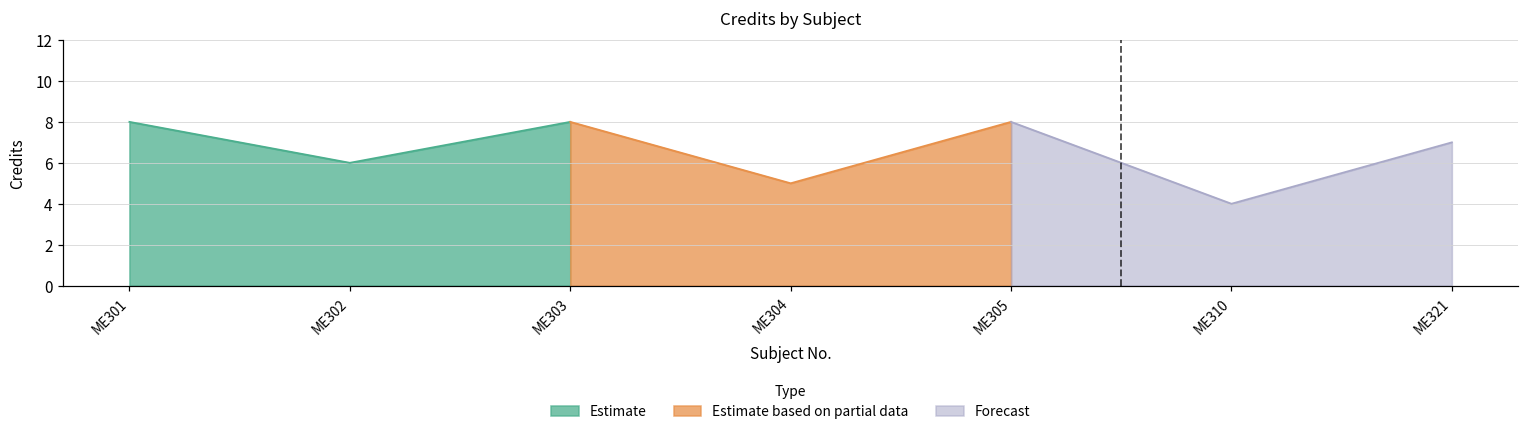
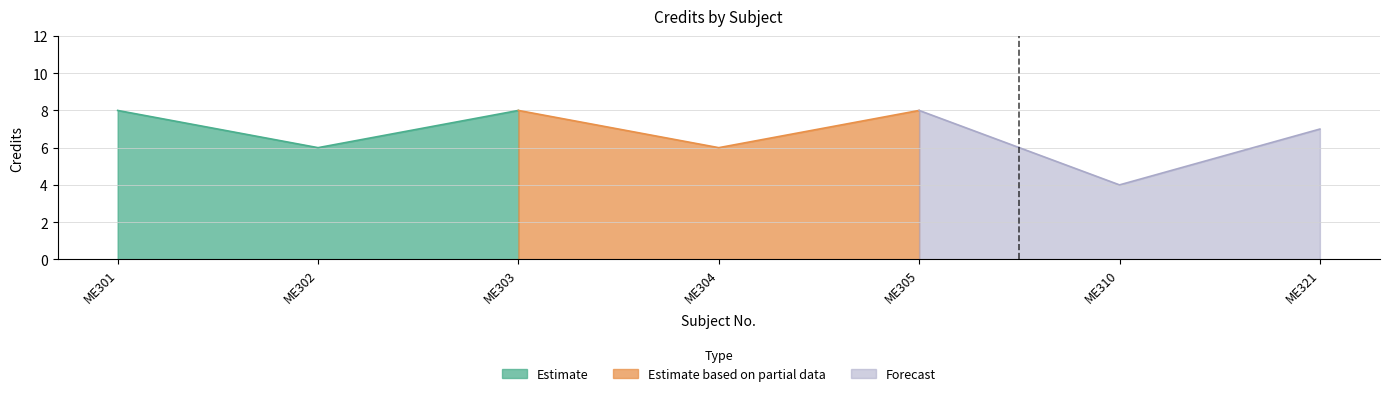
  {
    "Estimate": {
      "ME301": 8,
      "ME302": 6
    },
    "Estimate based on partial data": {
-     "ME304": 5
+     "ME304": 6
    },
    "Forecast": {
      "ME310": 4,
      "ME321": 7
    }
  }
